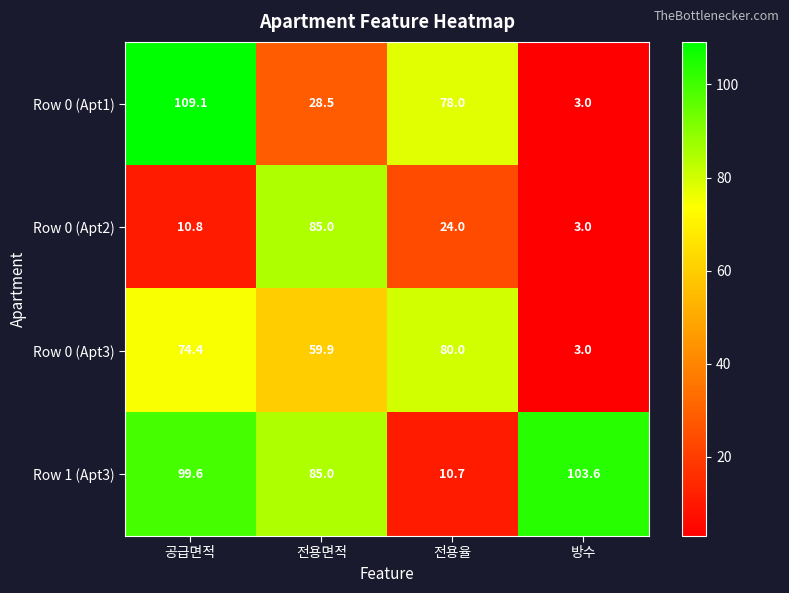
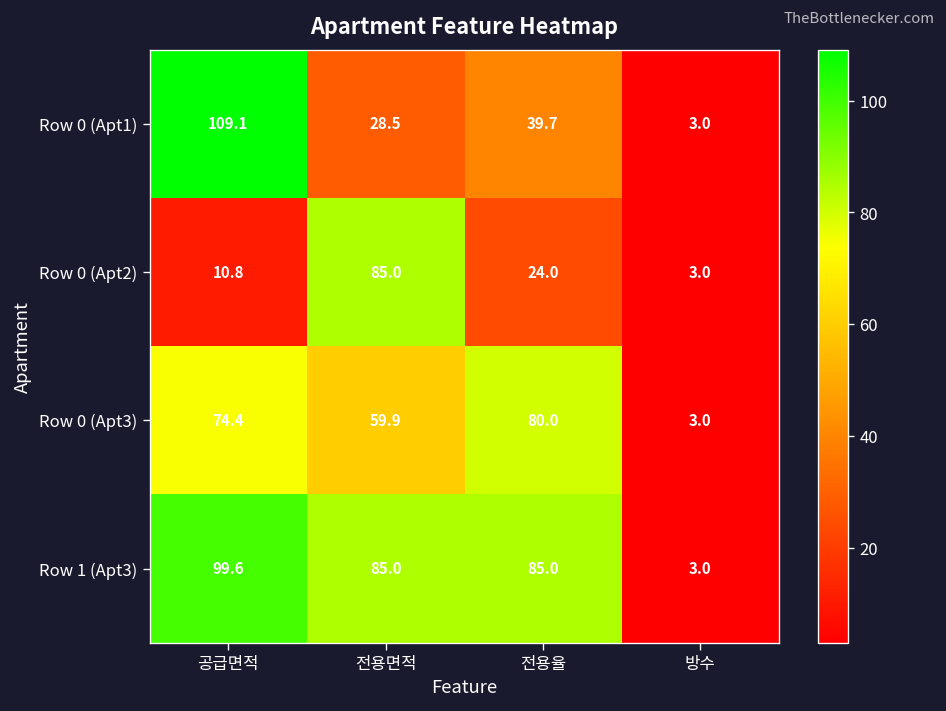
  {
    "Row 0 (Apt1)": {
      "공급면적": 109.1,
      "전용면적": 28.5,
-     "전용율": 78.0,
+     "전용율": 39.7,
      "방수": 3.0
    },
    "Row 0 (Apt2)": {
      "공급면적": 10.8,
      "전용면적": 85.0,
      "전용율": 24.0,
      "방수": 3.0
    },
    "Row 0 (Apt3)": {
      "공급면적": 74.4,
      "전용면적": 59.9,
      "전용율": 80.0,
      "방수": 3.0
    },
    "Row 1 (Apt3)": {
      "공급면적": 99.6,
      "전용면적": 85.0,
-     "전용율": 10.7,
-     "방수": 103.6
+     "전용율": 85.0,
+     "방수": 3.0
    }
  }
